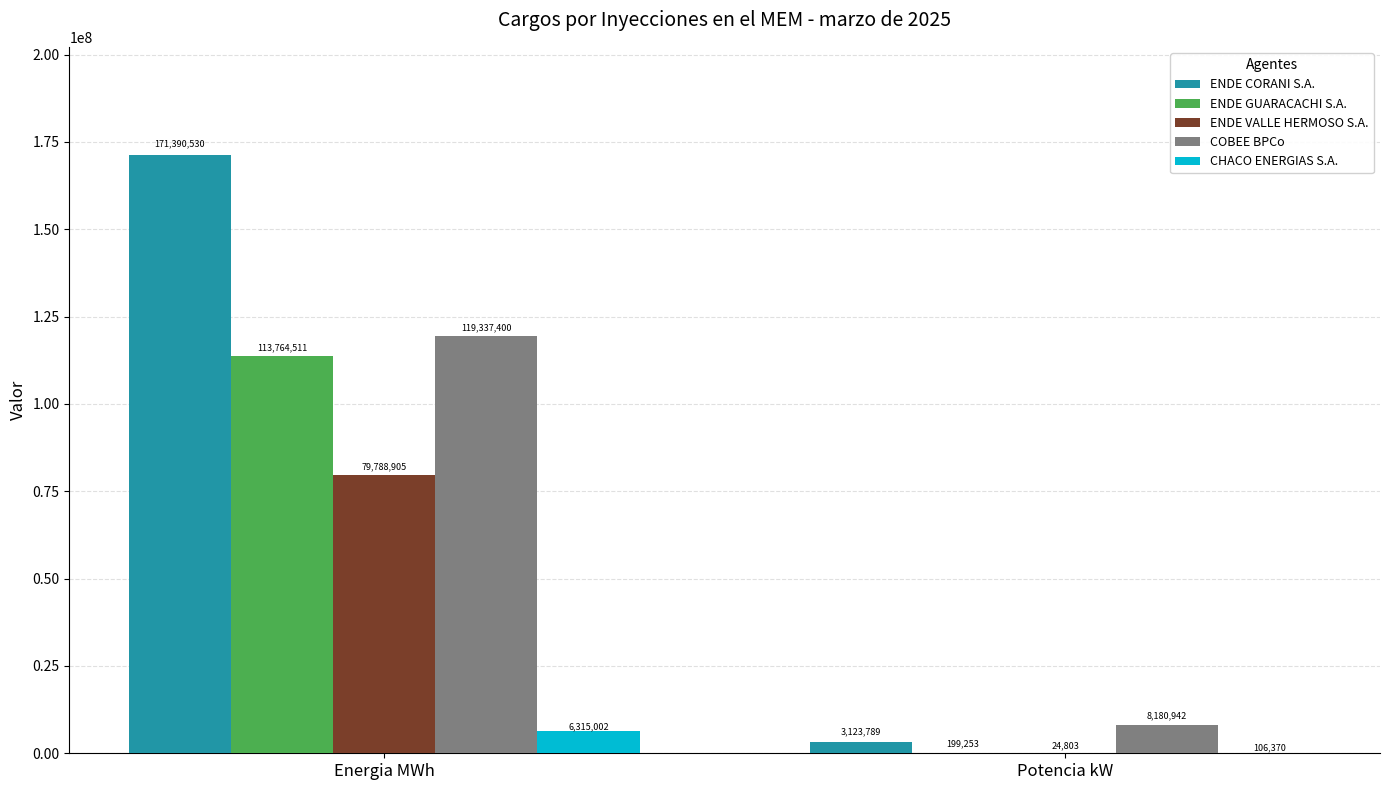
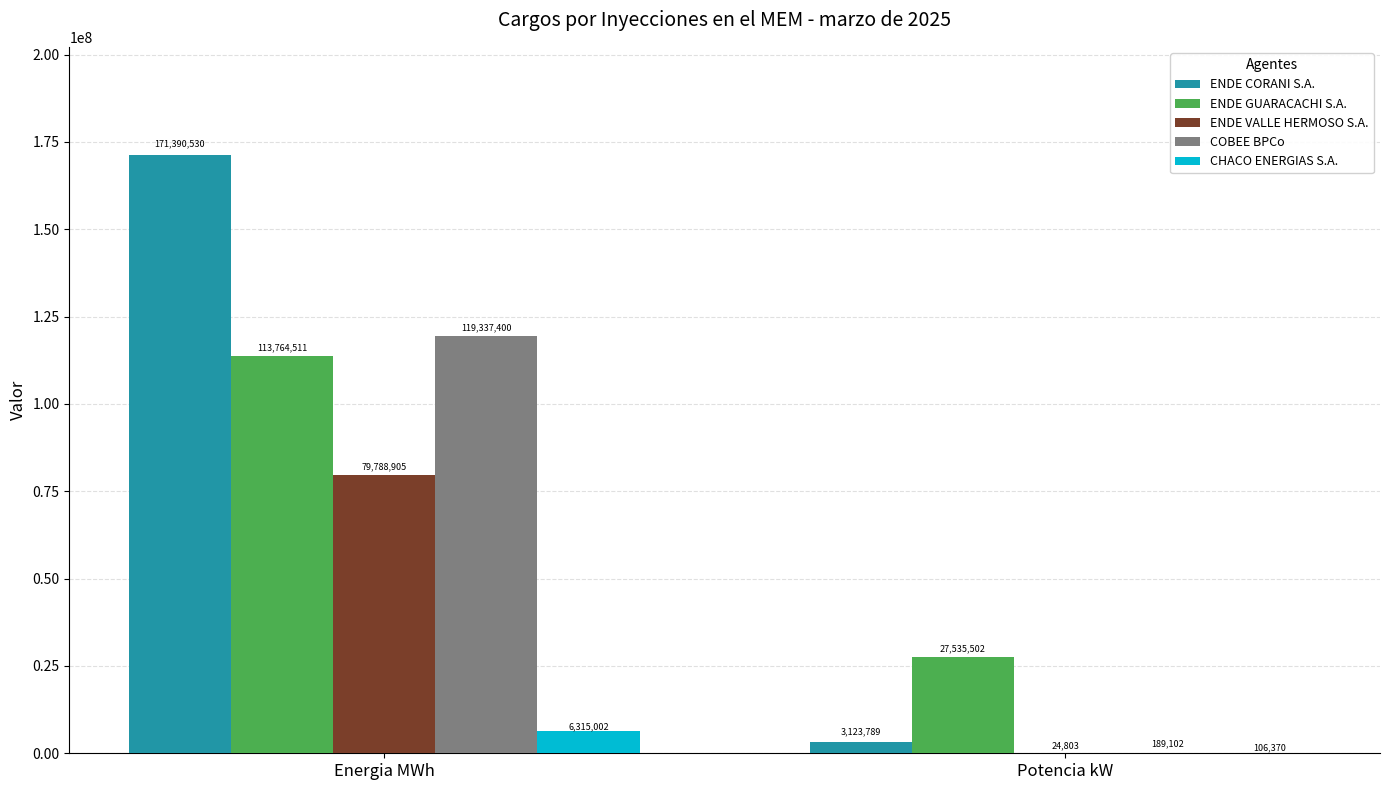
  {
    "ENDE CORANI S.A.": {
      "Energia MWh": "171,390,530",
      "Potencia kW": "3,123,789"
    },
    "ENDE GUARACACHI S.A.": {
      "Energia MWh": "113,764,511",
-     "Potencia kW": "199,253"
+     "Potencia kW": "27,535,502"
    },
    "ENDE VALLE HERMOSO S.A.": {
      "Energia MWh": "79,788,905",
      "Potencia kW": "24,803"
    },
    "COBEE BPCo": {
      "Energia MWh": "119,337,400",
-     "Potencia kW": "8,180,942"
+     "Potencia kW": "189,102"
    },
    "CHACO ENERGIAS S.A.": {
      "Energia MWh": "6,315,002",
      "Potencia kW": "106,370"
    }
  }
